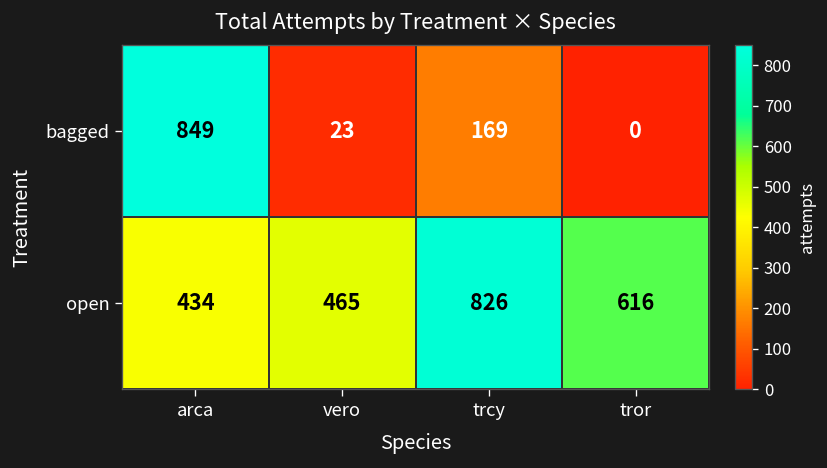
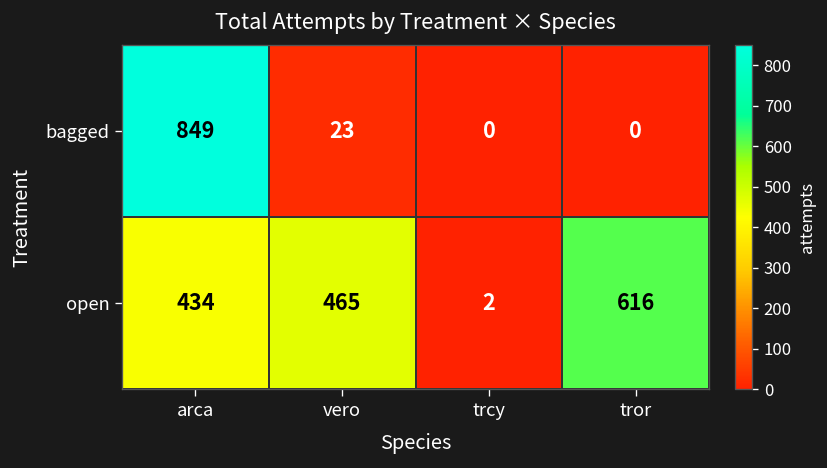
  {
    "bagged": {
      "arca": 849,
      "vero": 23,
-     "trcy": 169,
+     "trcy": 0,
      "tror": 0
    },
    "open": {
      "arca": 434,
      "vero": 465,
-     "trcy": 826,
+     "trcy": 2,
      "tror": 616
    }
  }
